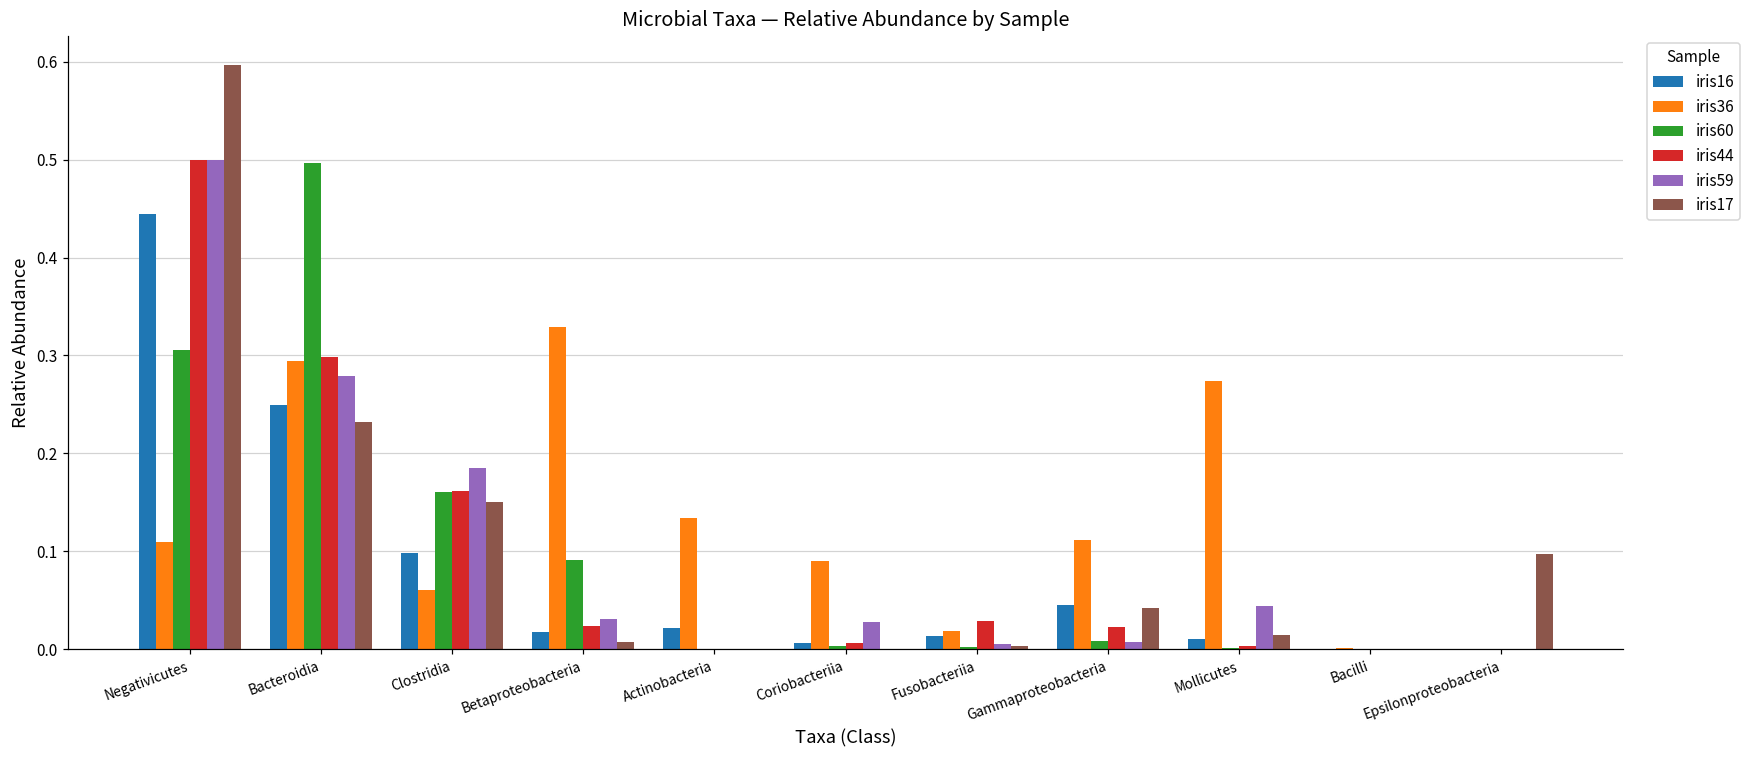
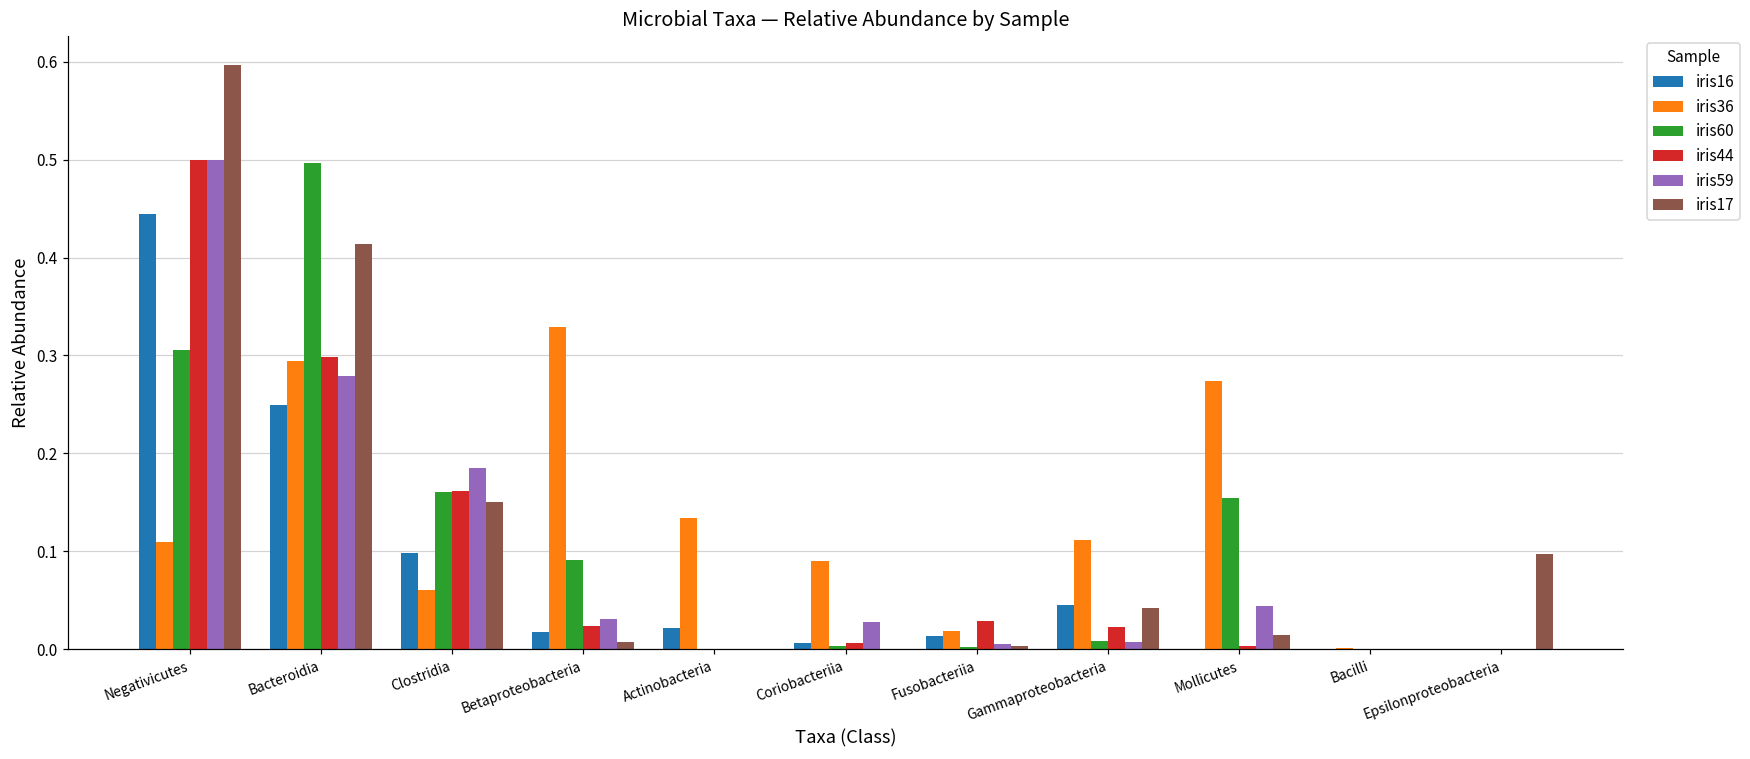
  {
    "iris16": {
      "Negativicutes": 0.44,
      "Bacteroidia": 0.25,
      "Clostridia": 0.10,
      "Betaproteobacteria": 0.02,
      "Actinobacteria": 0.02,
      "Coriobacteriia": 0.01,
      "Fusobacteriia": 0.01,
      "Gammaproteobacteria": 0.05,
-     "Mollicutes": 0.01,
+     "Mollicutes": 0.00,
      "Bacilli": 0.00
    },
    "iris36": {
      "Negativicutes": 0.11,
      "Bacteroidia": 0.29,
      "Clostridia": 0.06,
      "Betaproteobacteria": 0.33,
      "Actinobacteria": 0.13,
      "Coriobacteriia": 0.09,
      "Fusobacteriia": 0.02,
      "Gammaproteobacteria": 0.11,
      "Mollicutes": 0.27,
      "Epsilonproteobacteria": 0.00
    },
    "iris60": {
      "Negativicutes": 0.31,
      "Bacteroidia": 0.50,
      "Clostridia": 0.16,
      "Betaproteobacteria": 0.09,
      "Gammaproteobacteria": 0.01,
-     "Mollicutes": 0.00,
+     "Mollicutes": 0.15,
      "Epsilonproteobacteria": 0.00
    },
    "iris44": {
      "Negativicutes": 0.50,
      "Bacteroidia": 0.30,
      "Clostridia": 0.16,
      "Betaproteobacteria": 0.02,
      "Actinobacteria": 0.00,
      "Coriobacteriia": 0.01,
      "Fusobacteriia": 0.03,
      "Gammaproteobacteria": 0.02,
      "Mollicutes": 0.00
    },
    "iris59": {
      "Negativicutes": 0.50,
      "Bacteroidia": 0.28,
      "Clostridia": 0.18,
      "Betaproteobacteria": 0.03,
      "Actinobacteria": 0.00,
      "Coriobacteriia": 0.03,
      "Fusobacteriia": 0.00,
      "Gammaproteobacteria": 0.01,
      "Mollicutes": 0.04,
      "Epsilonproteobacteria": 0.00
    },
    "iris17": {
      "Negativicutes": 0.60,
-     "Bacteroidia": 0.23,
+     "Bacteroidia": 0.41,
      "Clostridia": 0.15,
      "Betaproteobacteria": 0.01,
      "Actinobacteria": 0.00,
      "Gammaproteobacteria": 0.04,
      "Mollicutes": 0.01,
      "Bacilli": 0.00,
      "Epsilonproteobacteria": 0.10
    }
  }
